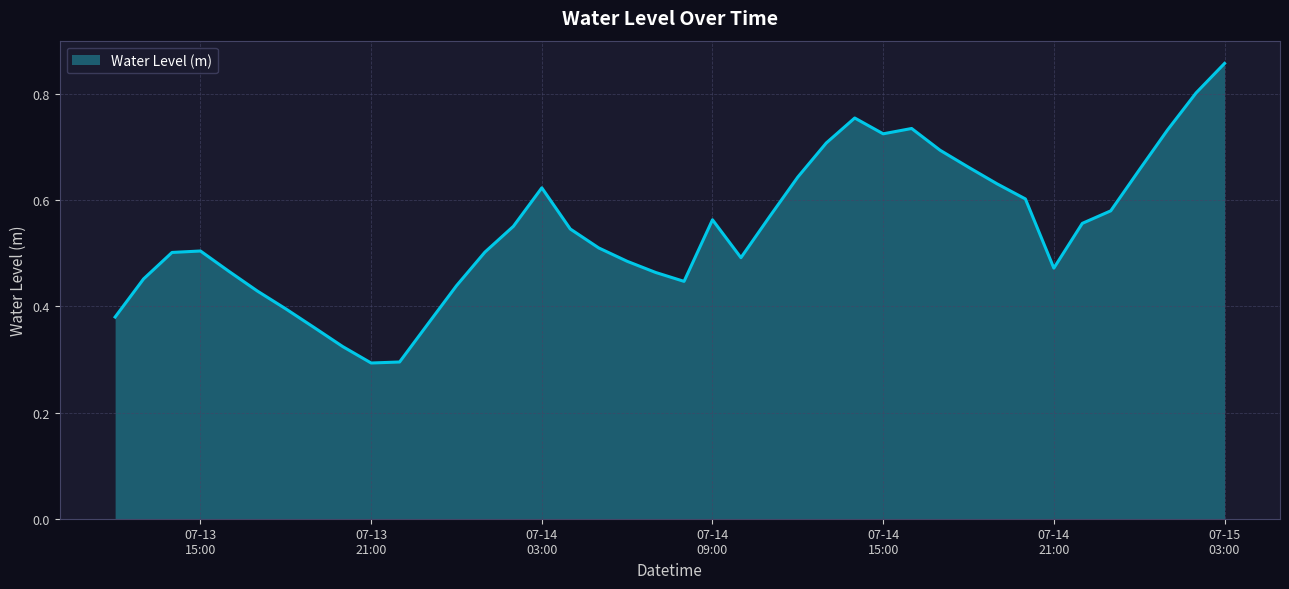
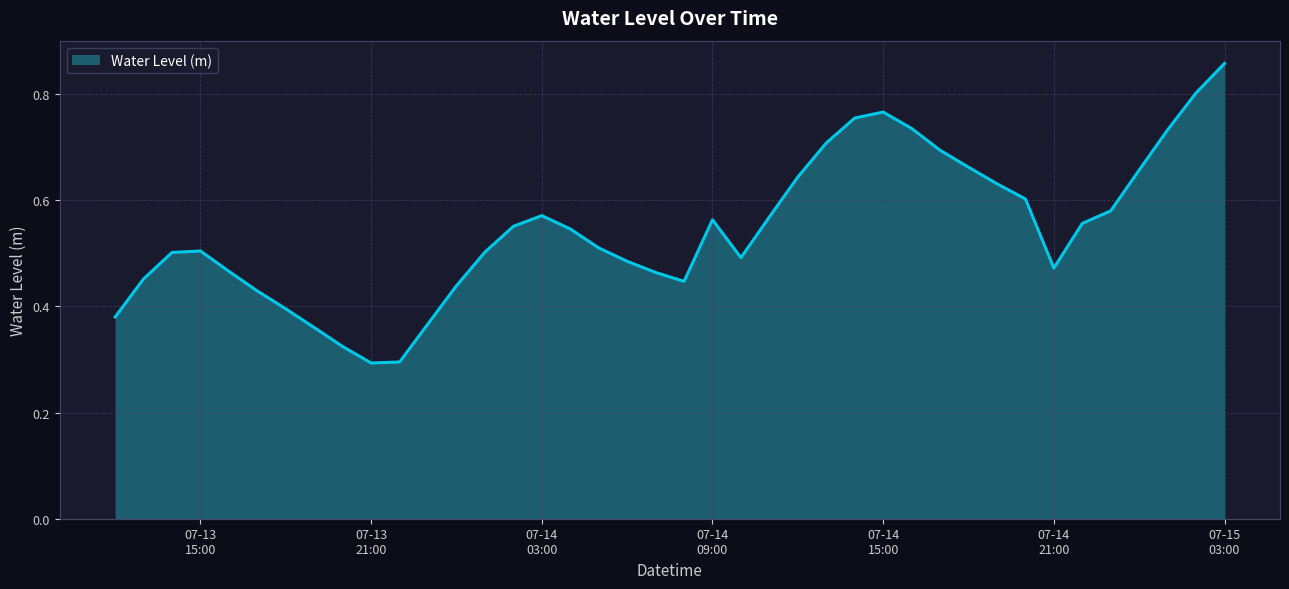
  {
    "07-13 15:00": 0.50,
    "07-13 21:00": 0.29,
-   "07-14 03:00": 0.62,
+   "07-14 03:00": 0.57,
    "07-14 09:00": 0.56,
-   "07-14 15:00": 0.73,
+   "07-14 15:00": 0.77,
    "07-14 21:00": 0.47,
    "07-15 03:00": 0.86
  }
